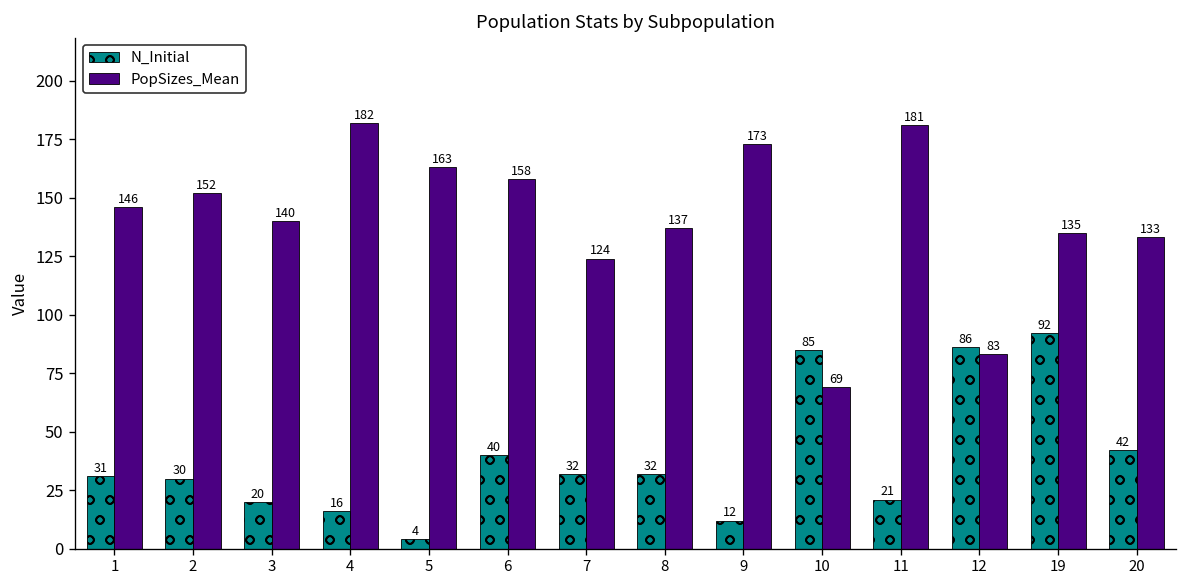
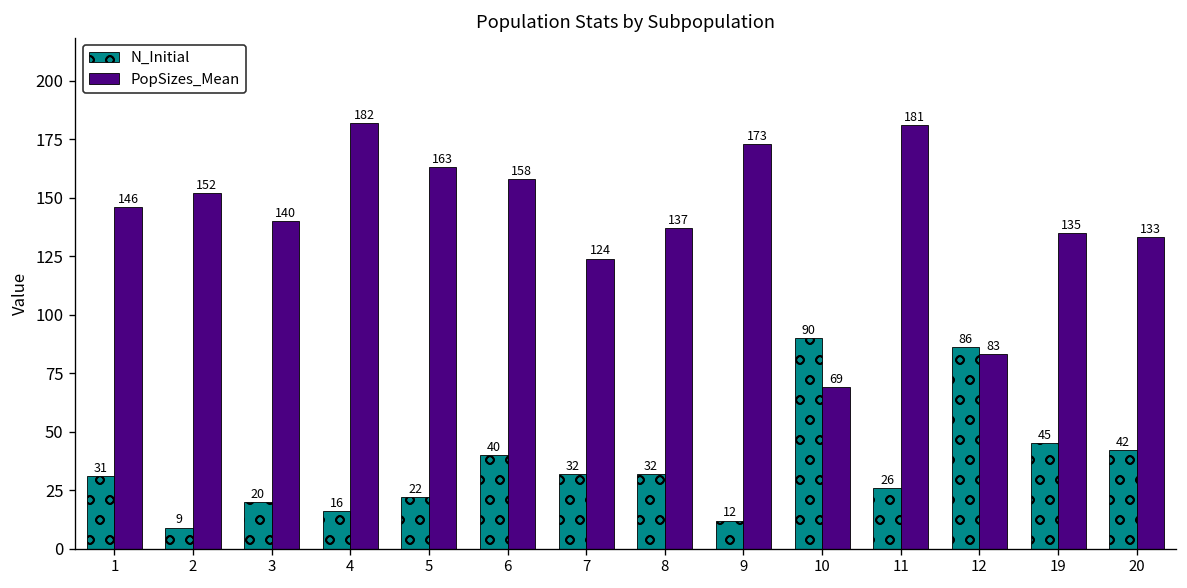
  {
    "N_Initial": {
      "1": 31,
-     "2": 30,
+     "2": 9,
      "3": 20,
      "4": 16,
-     "5": 4,
+     "5": 22,
      "6": 40,
      "7": 32,
      "8": 32,
      "9": 12,
-     "10": 85,
-     "11": 21,
+     "10": 90,
+     "11": 26,
      "12": 86,
-     "19": 92,
+     "19": 45,
      "20": 42
    },
    "PopSizes_Mean": {
      "1": 146,
      "2": 152,
      "3": 140,
      "4": 182,
      "5": 163,
      "6": 158,
      "7": 124,
      "8": 137,
      "9": 173,
      "10": 69,
      "11": 181,
      "12": 83,
      "19": 135,
      "20": 133
    }
  }
